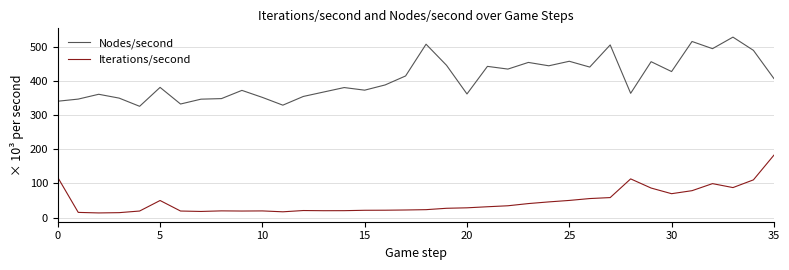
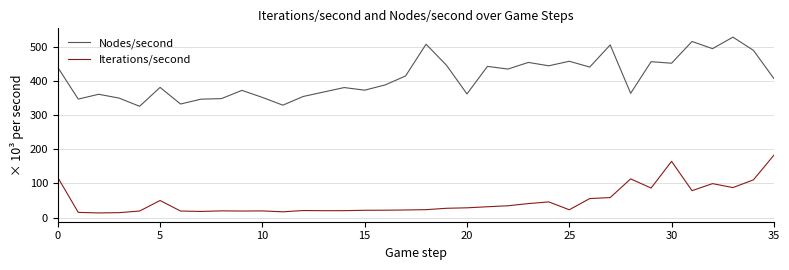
  {
    "Nodes/second": {
-     "0": 340,
+     "0": 440,
      "5": 380,
      "10": 350,
      "15": 370,
      "20": 360,
      "25": 460,
-     "30": 430,
+     "30": 450,
      "35": 410
    },
    "Iterations/second": {
      "0": 120,
      "5": 50,
      "10": 20,
      "15": 20,
      "20": 30,
-     "25": 50,
-     "30": 70,
+     "25": 20,
+     "30": 160,
      "35": 180
    }
  }
